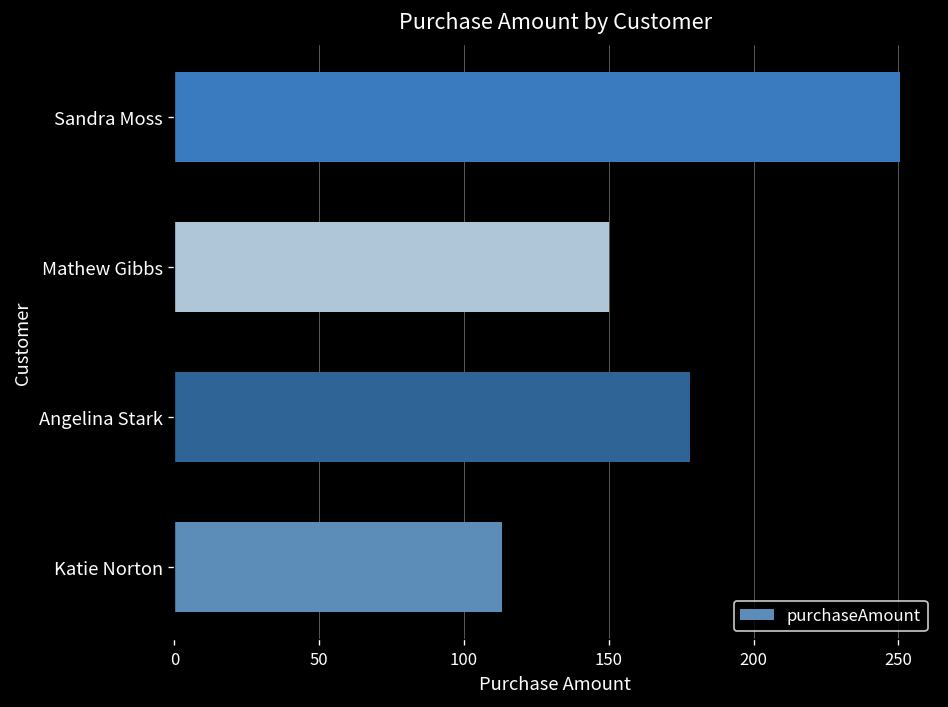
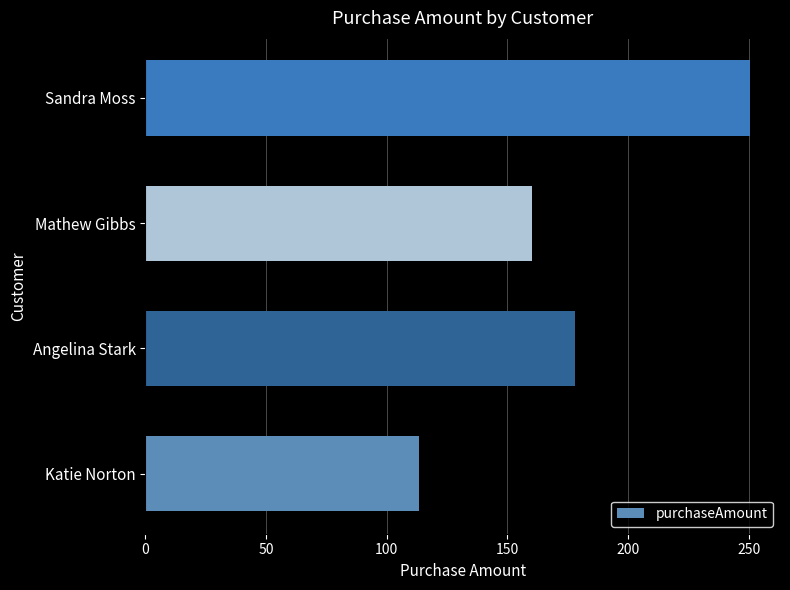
  {
    "Sandra Moss": 251,
-   "Mathew Gibbs": 150,
+   "Mathew Gibbs": 160,
    "Angelina Stark": 178,
    "Katie Norton": 113
  }
